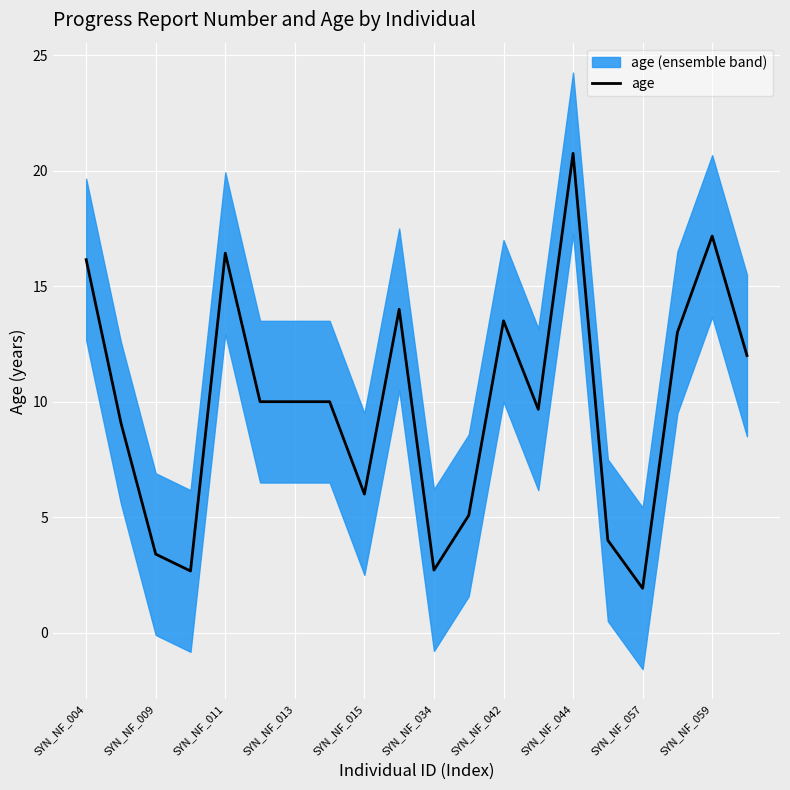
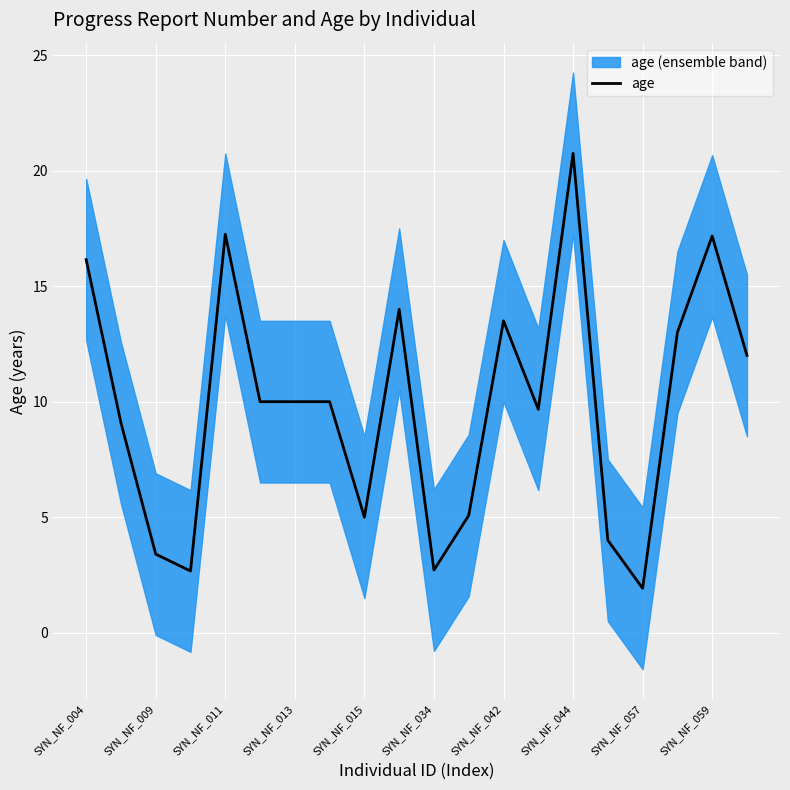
  {
    "age": {
      "SYN_NF_004": 16.2,
      "SYN_NF_009": 3.4,
-     "SYN_NF_011": 16.4,
+     "SYN_NF_011": 17.3,
      "SYN_NF_013": 10.0,
-     "SYN_NF_015": 6,
+     "SYN_NF_015": 5,
      "SYN_NF_034": 2.7,
      "SYN_NF_042": 13.5,
      "SYN_NF_044": 20.8,
      "SYN_NF_057": 1.9,
      "SYN_NF_059": 17.2
    }
  }
